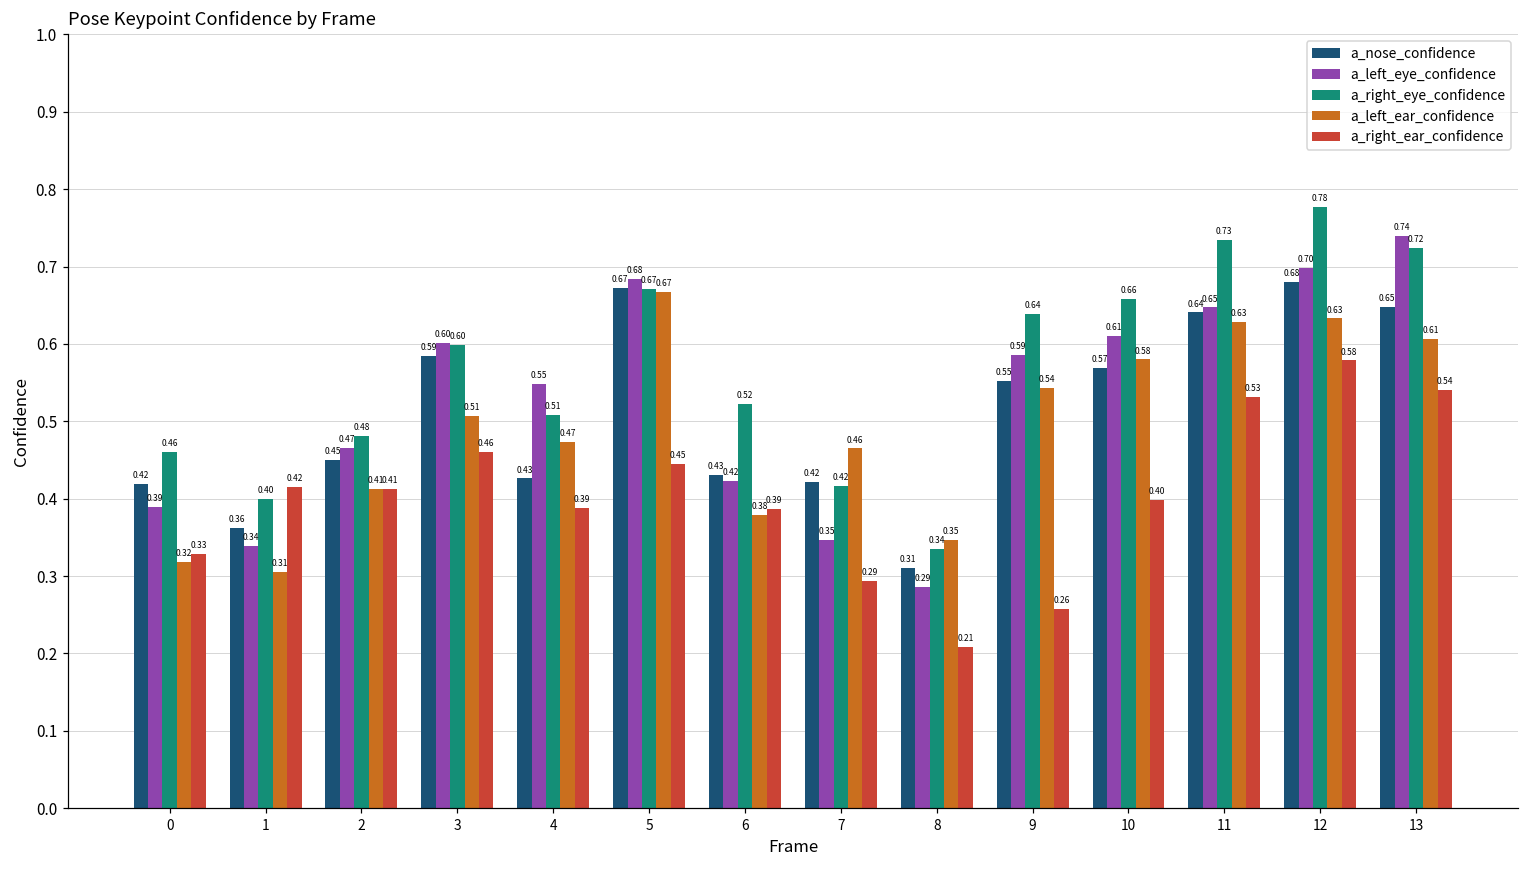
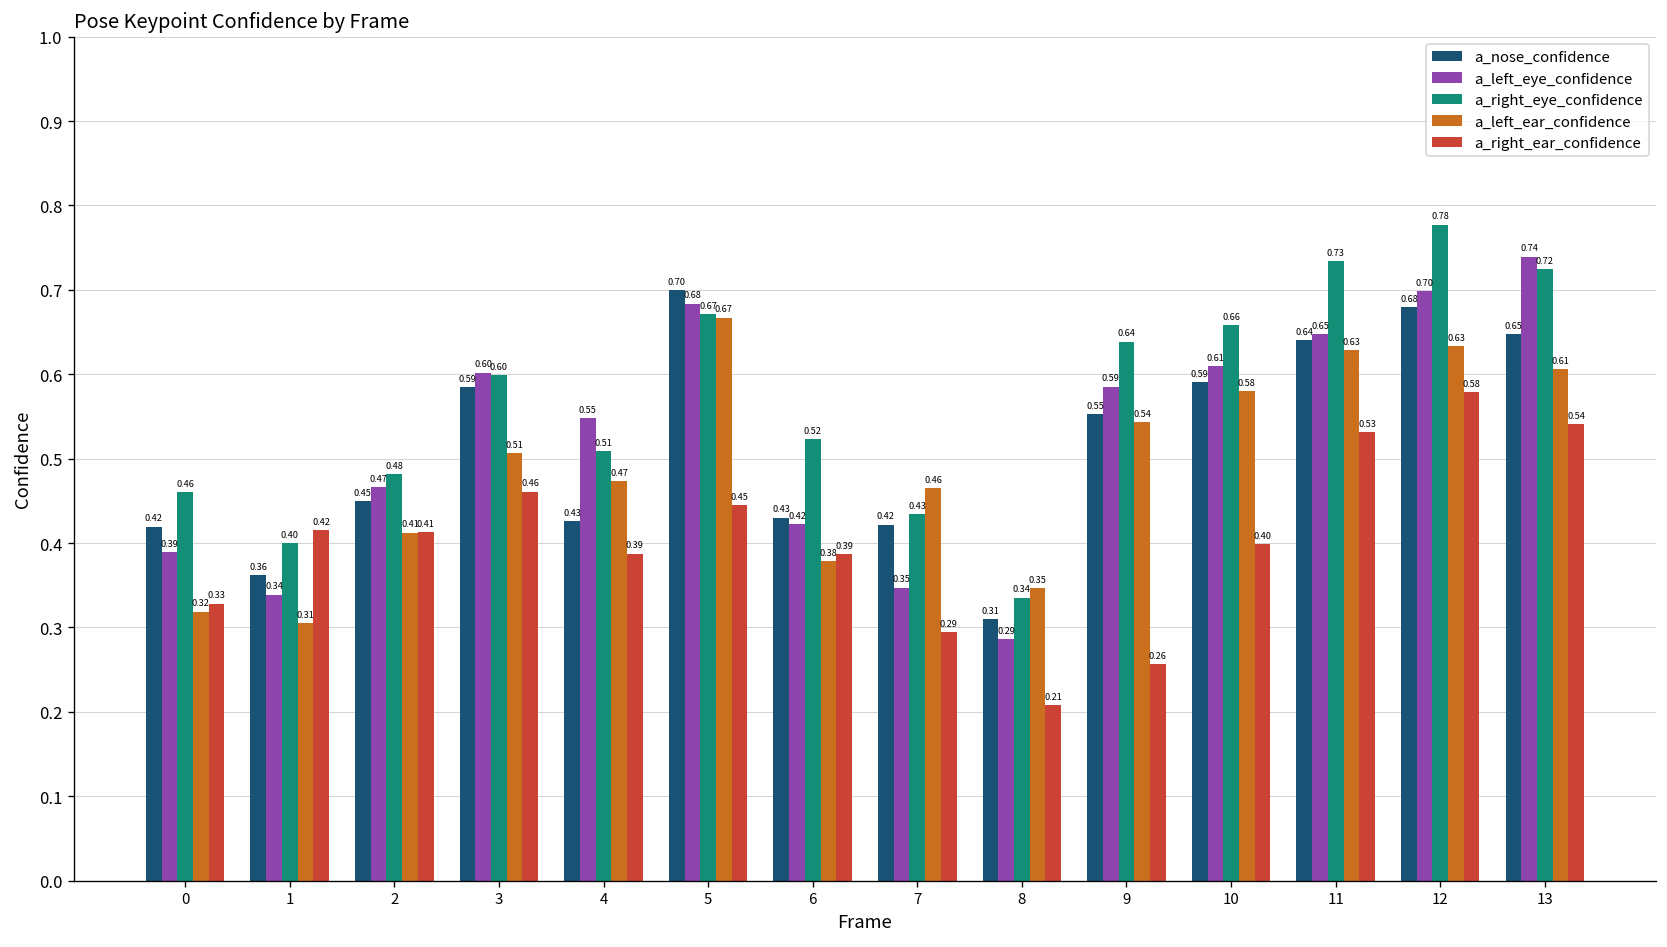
  {
    "a_nose_confidence": {
      "0": 0.42,
      "1": 0.36,
      "2": 0.45,
      "3": 0.59,
      "4": 0.43,
-     "5": 0.67,
+     "5": 0.70,
      "6": 0.43,
      "7": 0.42,
      "8": 0.31,
      "9": 0.55,
-     "10": 0.57,
+     "10": 0.59,
      "11": 0.64,
      "12": 0.68,
      "13": 0.65
    },
    "a_left_eye_confidence": {
      "0": 0.39,
      "1": 0.34,
      "2": 0.47,
      "3": 0.60,
      "4": 0.55,
      "5": 0.68,
      "6": 0.42,
      "7": 0.35,
      "8": 0.29,
      "9": 0.59,
      "10": 0.61,
      "11": 0.65,
      "12": 0.70,
      "13": 0.74
    },
    "a_right_eye_confidence": {
      "0": 0.46,
      "1": 0.40,
      "2": 0.48,
      "3": 0.60,
      "4": 0.51,
      "5": 0.67,
      "6": 0.52,
-     "7": 0.42,
+     "7": 0.43,
      "8": 0.34,
      "9": 0.64,
      "10": 0.66,
      "11": 0.73,
      "12": 0.78,
      "13": 0.72
    }
  }
